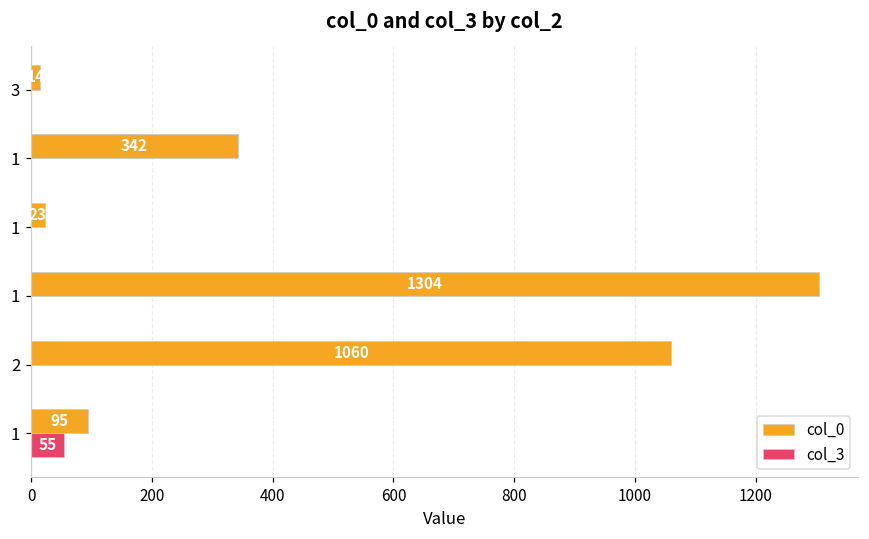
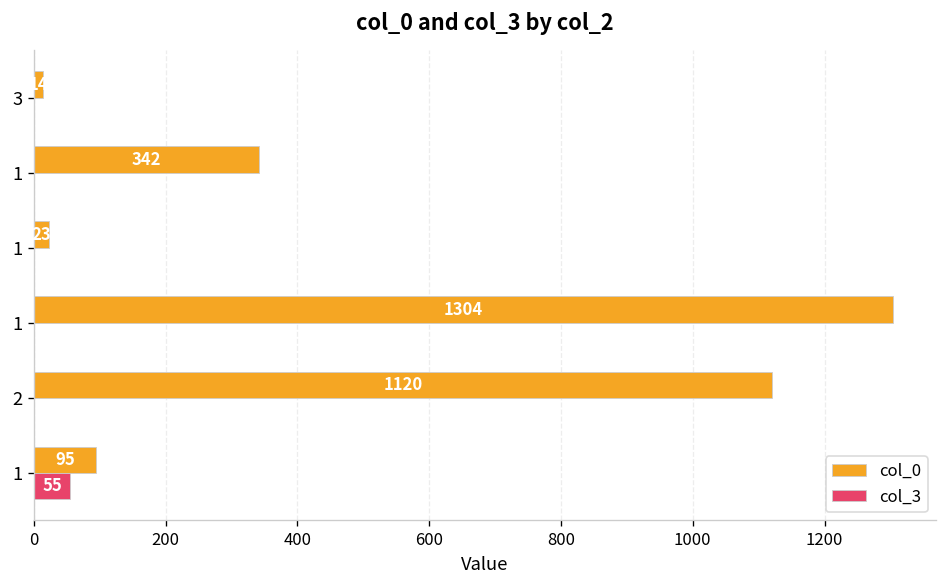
  {
    "col_0": {
-     "2": 1060
+     "2": 1120
    },
    "col_3": {
      "3": 0,
      "2": 0
    }
  }
